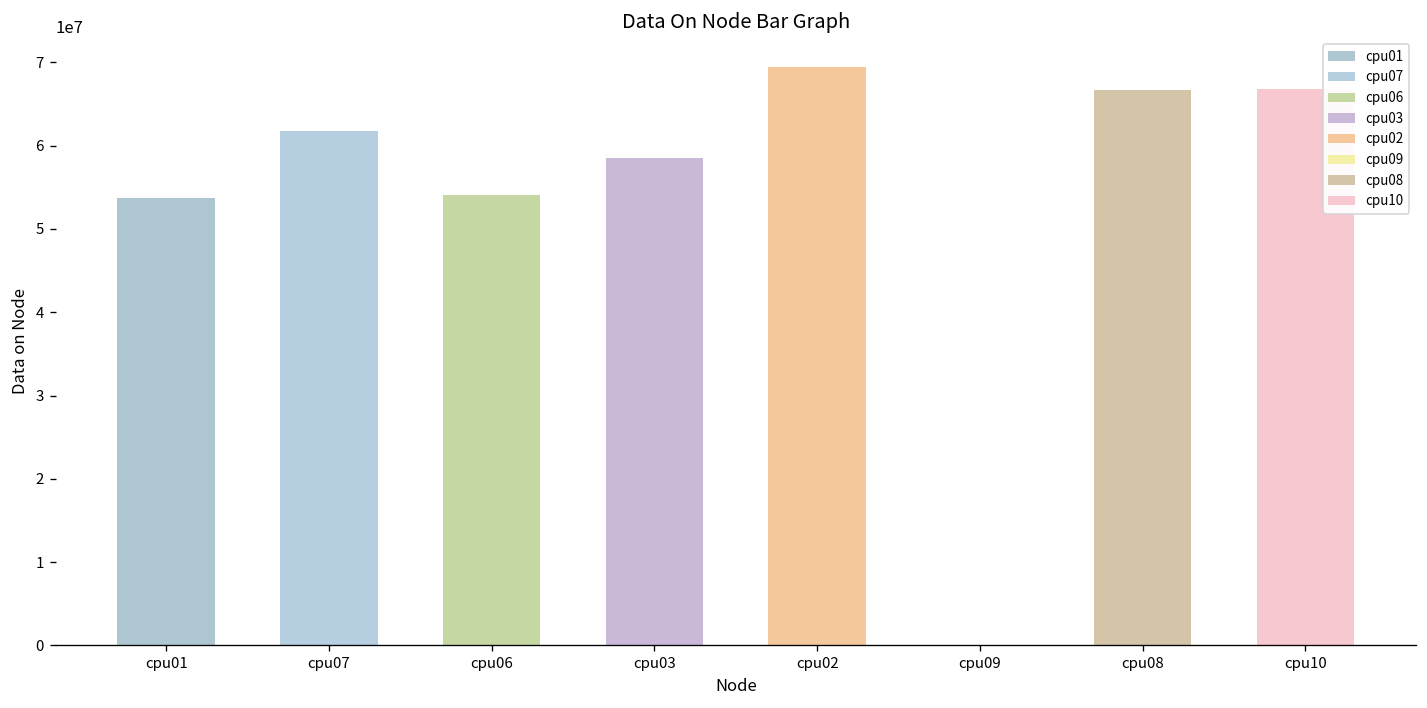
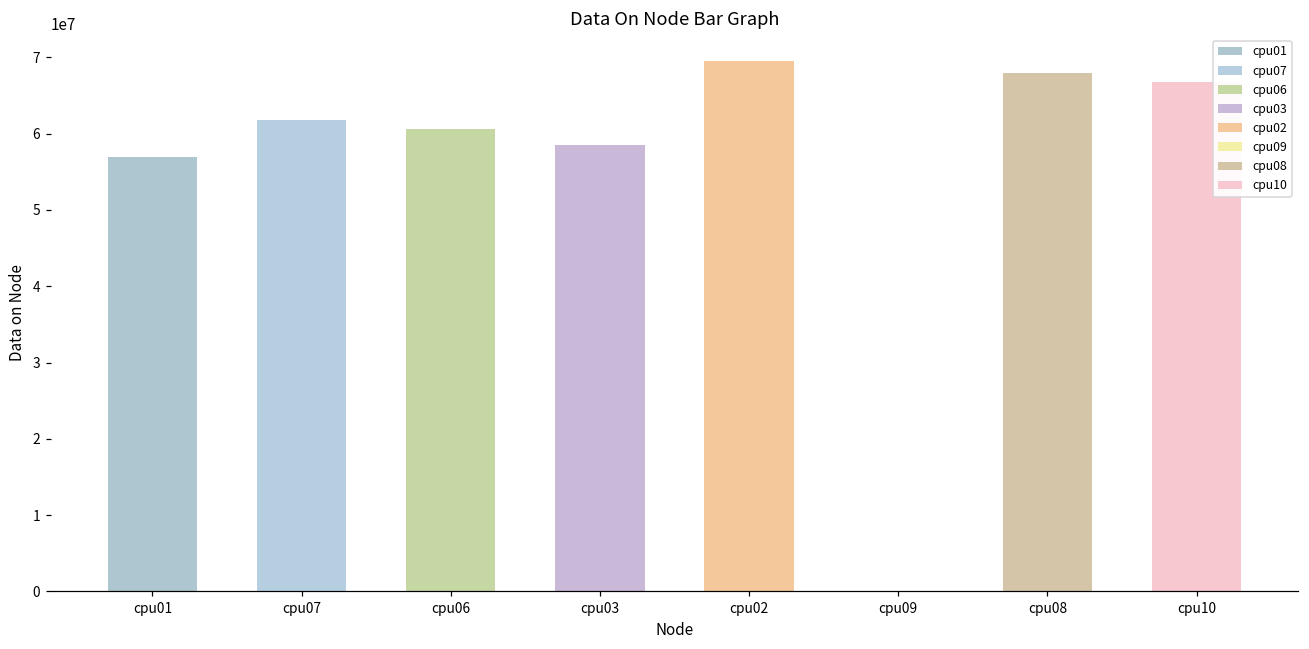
  {
-   "cpu01": 54000000,
+   "cpu01": 57000000,
    "cpu07": 62000000,
-   "cpu06": 54000000,
+   "cpu06": 61000000,
    "cpu03": 58000000,
    "cpu02": 70000000,
-   "cpu08": 67000000,
+   "cpu08": 68000000,
    "cpu10": 67000000
  }
